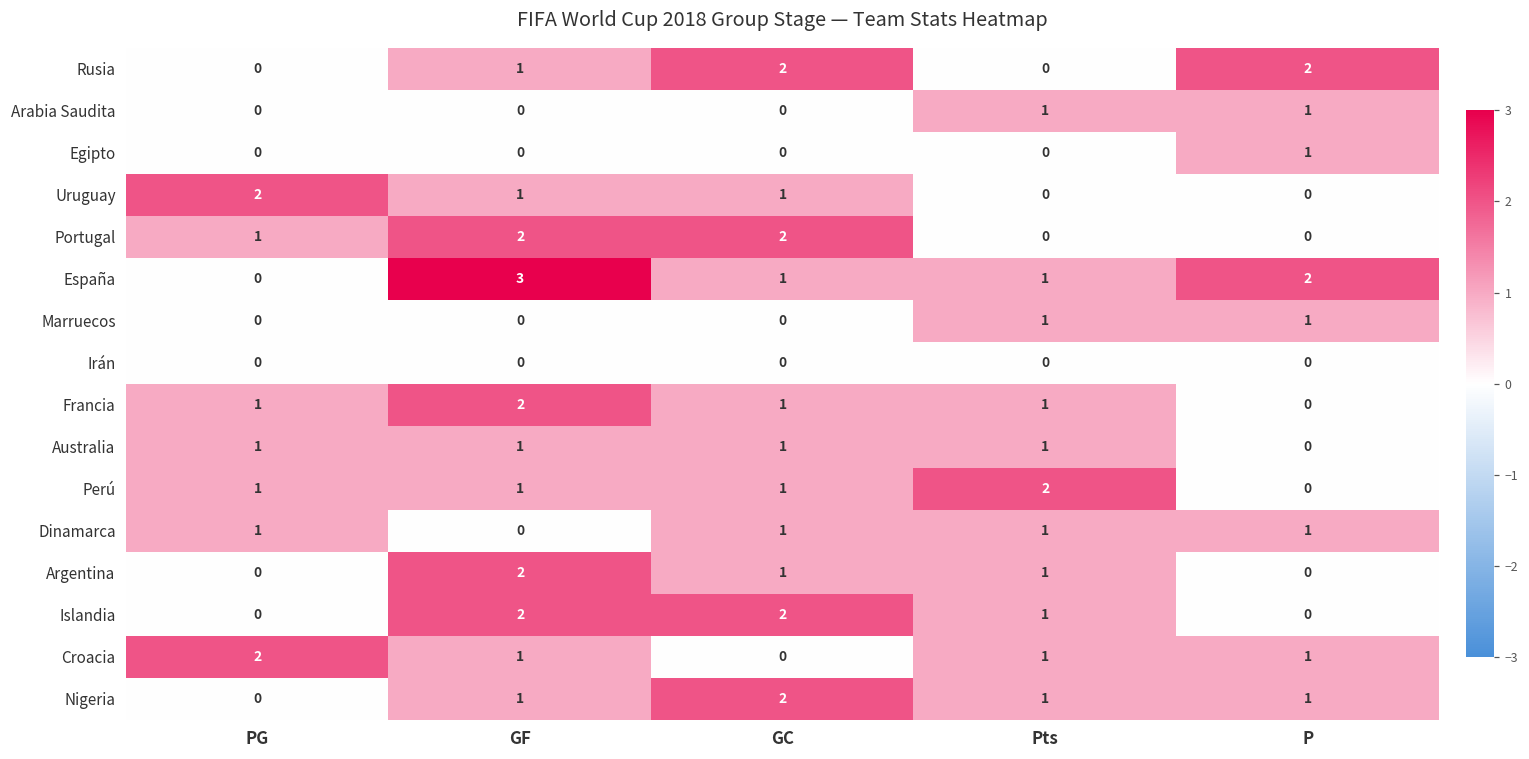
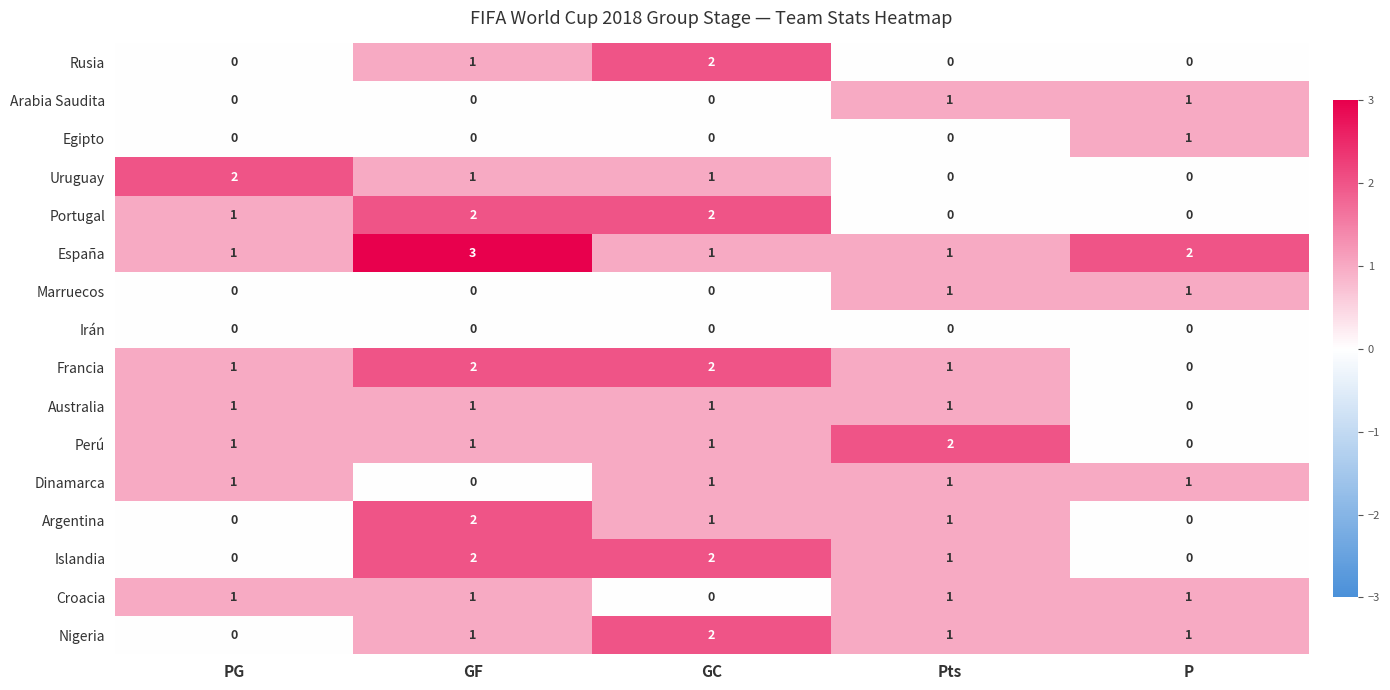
  {
    "Rusia": {
      "PG": 0,
      "GF": 1,
      "GC": 2,
      "Pts": 0,
-     "P": 2
+     "P": 0
    },
    "Arabia Saudita": {
      "PG": 0,
      "GF": 0,
      "GC": 0,
      "Pts": 1,
      "P": 1
    },
    "Egipto": {
      "PG": 0,
      "GF": 0,
      "GC": 0,
      "Pts": 0,
      "P": 1
    },
    "Uruguay": {
      "PG": 2,
      "GF": 1,
      "GC": 1,
      "Pts": 0,
      "P": 0
    },
    "Portugal": {
      "PG": 1,
      "GF": 2,
      "GC": 2,
      "Pts": 0,
      "P": 0
    },
    "España": {
-     "PG": 0,
+     "PG": 1,
      "GF": 3,
      "GC": 1,
      "Pts": 1,
      "P": 2
    },
    "Marruecos": {
      "PG": 0,
      "GF": 0,
      "GC": 0,
      "Pts": 1,
      "P": 1
    },
    "Irán": {
      "PG": 0,
      "GF": 0,
      "GC": 0,
      "Pts": 0,
      "P": 0
    },
    "Francia": {
      "PG": 1,
      "GF": 2,
-     "GC": 1,
+     "GC": 2,
      "Pts": 1,
      "P": 0
    },
    "Australia": {
      "PG": 1,
      "GF": 1,
      "GC": 1,
      "Pts": 1,
      "P": 0
    },
    "Perú": {
      "PG": 1,
      "GF": 1,
      "GC": 1,
      "Pts": 2,
      "P": 0
    },
    "Dinamarca": {
      "PG": 1,
      "GF": 0,
      "GC": 1,
      "Pts": 1,
      "P": 1
    },
    "Argentina": {
      "PG": 0,
      "GF": 2,
      "GC": 1,
      "Pts": 1,
      "P": 0
    },
    "Islandia": {
      "PG": 0,
      "GF": 2,
      "GC": 2,
      "Pts": 1,
      "P": 0
    },
    "Croacia": {
-     "PG": 2,
+     "PG": 1,
      "GF": 1,
      "GC": 0,
      "Pts": 1,
      "P": 1
    },
    "Nigeria": {
      "PG": 0,
      "GF": 1,
      "GC": 2,
      "Pts": 1,
      "P": 1
    }
  }
